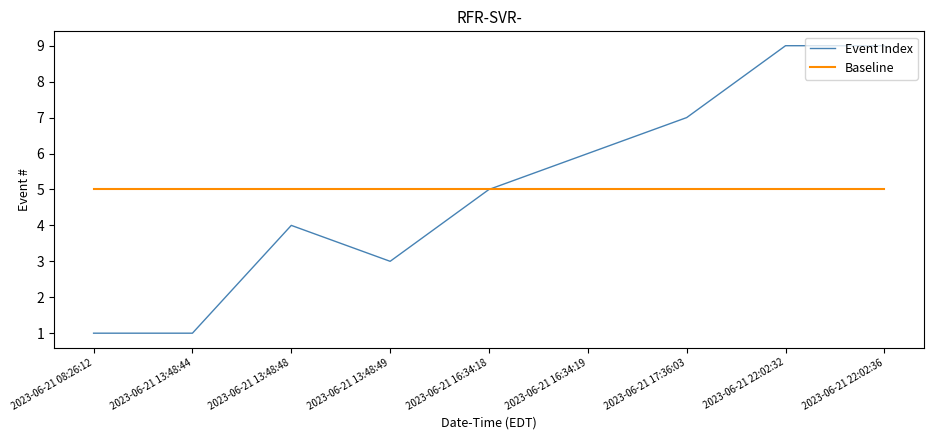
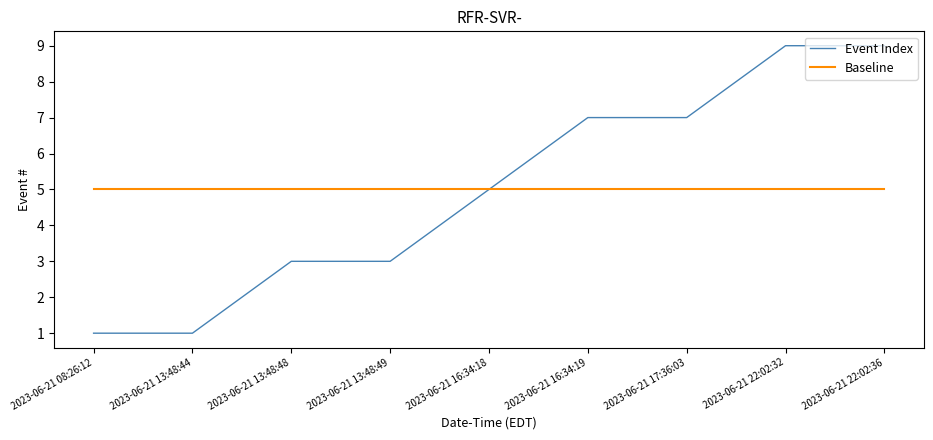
  {
    "Event Index": {
      "2023-06-21 08:26:12": 1,
      "2023-06-21 13:48:44": 1,
-     "2023-06-21 13:48:48": 4,
+     "2023-06-21 13:48:48": 3,
      "2023-06-21 13:48:49": 3,
-     "2023-06-21 16:34:19": 6,
+     "2023-06-21 16:34:19": 7,
      "2023-06-21 17:36:03": 7,
      "2023-06-21 22:02:32": 9
    },
    "Baseline": {
      "2023-06-21 08:26:12": 5,
      "2023-06-21 13:48:44": 5,
      "2023-06-21 13:48:48": 5,
      "2023-06-21 13:48:49": 5,
      "2023-06-21 16:34:19": 5,
      "2023-06-21 17:36:03": 5,
      "2023-06-21 22:02:32": 5,
      "2023-06-21 22:02:36": 5
    }
  }
